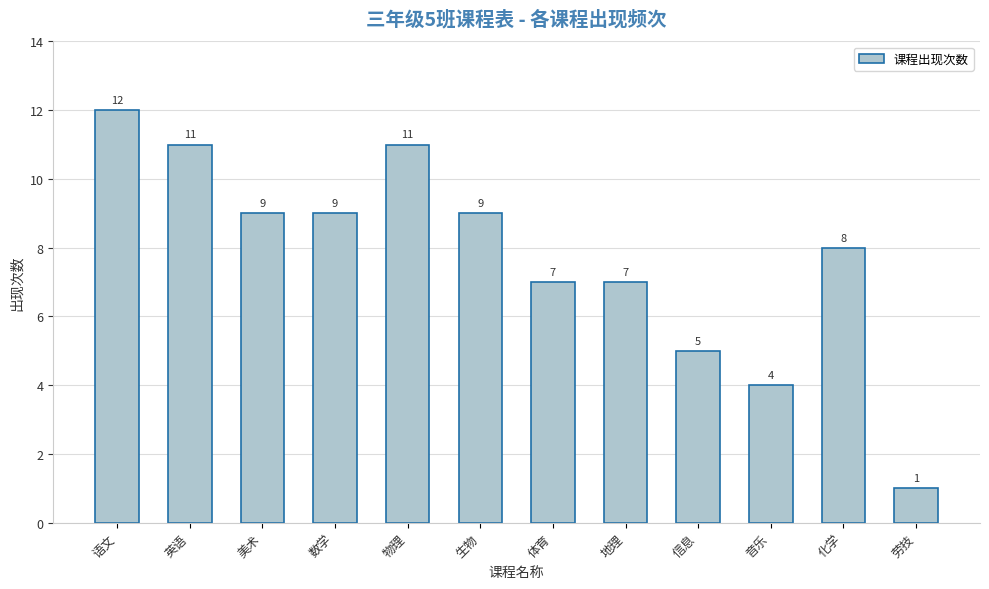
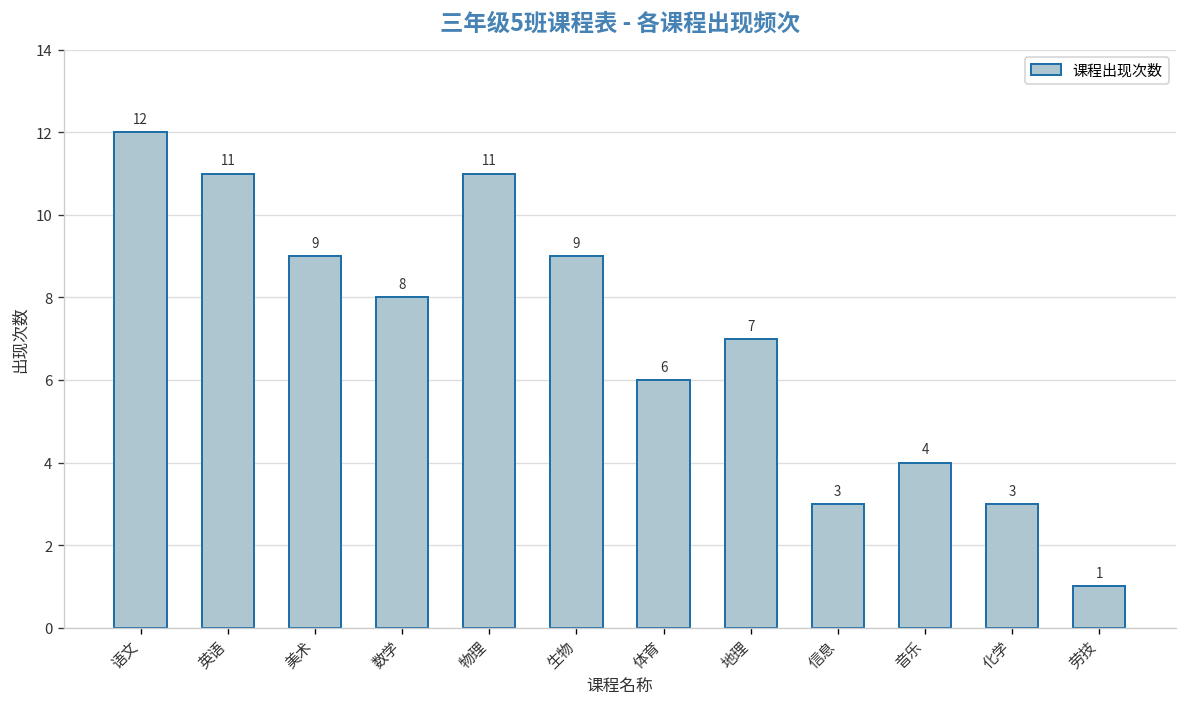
  {
    "语文": 12,
    "英语": 11,
    "美术": 9,
-   "数学": 9,
+   "数学": 8,
    "物理": 11,
    "生物": 9,
-   "体育": 7,
+   "体育": 6,
    "地理": 7,
-   "信息": 5,
+   "信息": 3,
    "音乐": 4,
-   "化学": 8,
+   "化学": 3,
    "劳技": 1
  }
